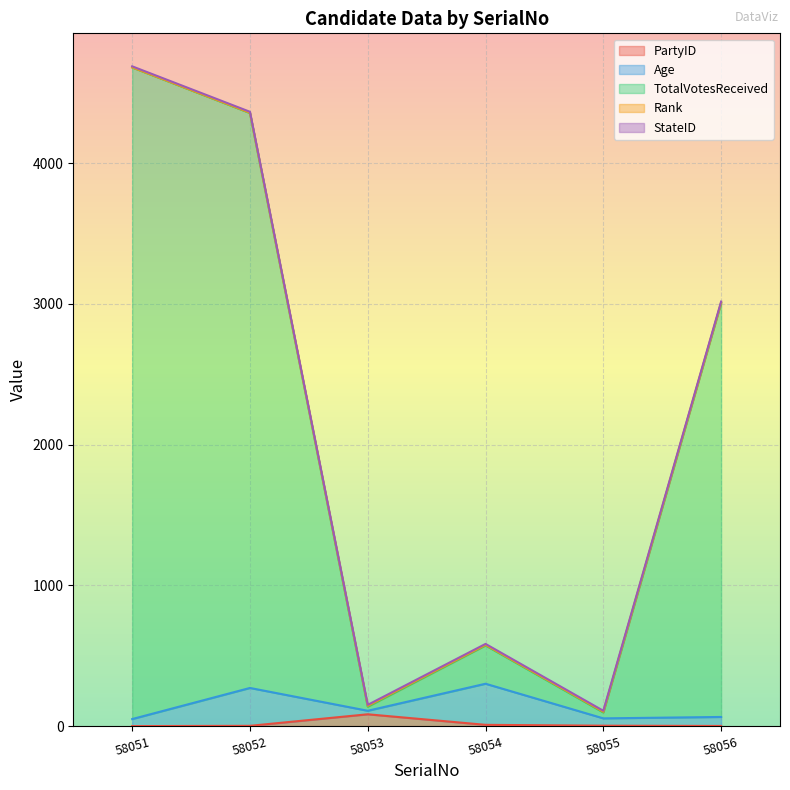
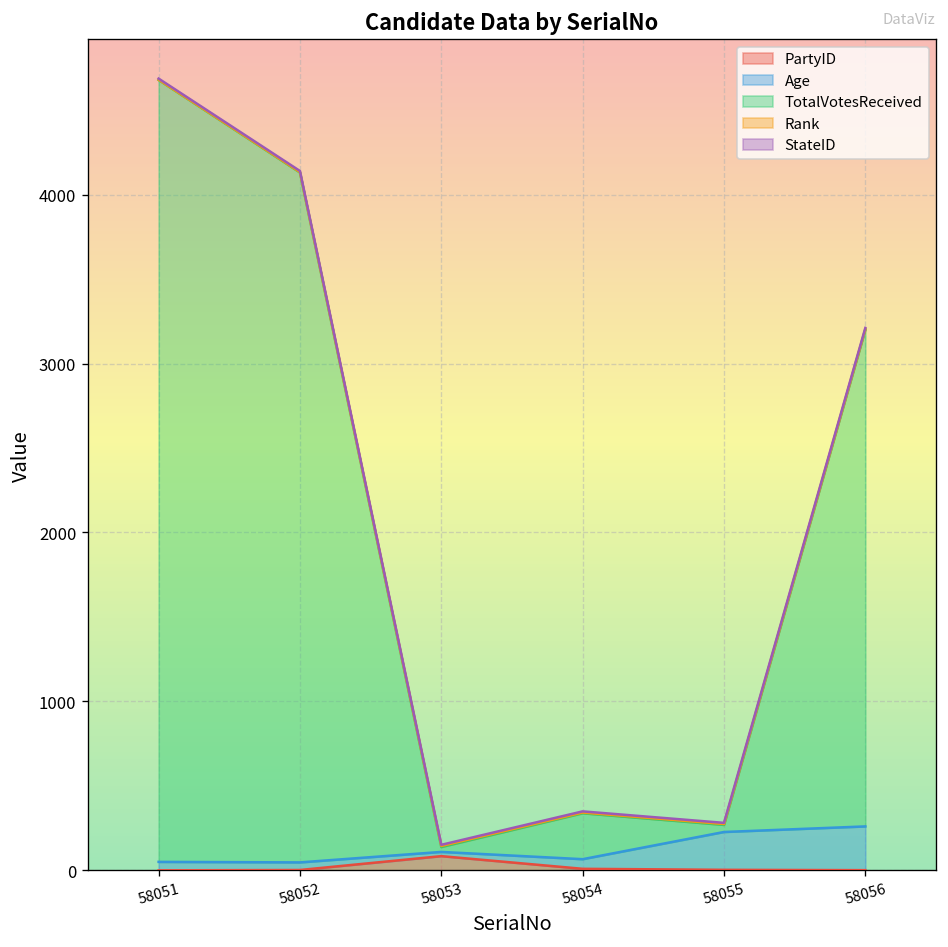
  {
    "Age": {
      "58051": 50,
-     "58052": 270,
+     "58052": 50,
      "58053": 30,
-     "58054": 290,
-     "58055": 50,
-     "58056": 60
+     "58054": 60,
+     "58055": 220,
+     "58056": 260
    }
  }
